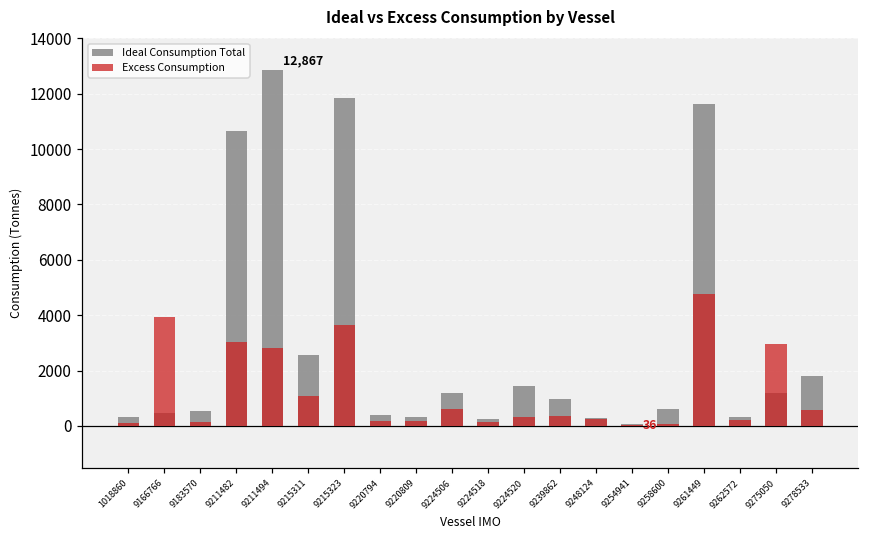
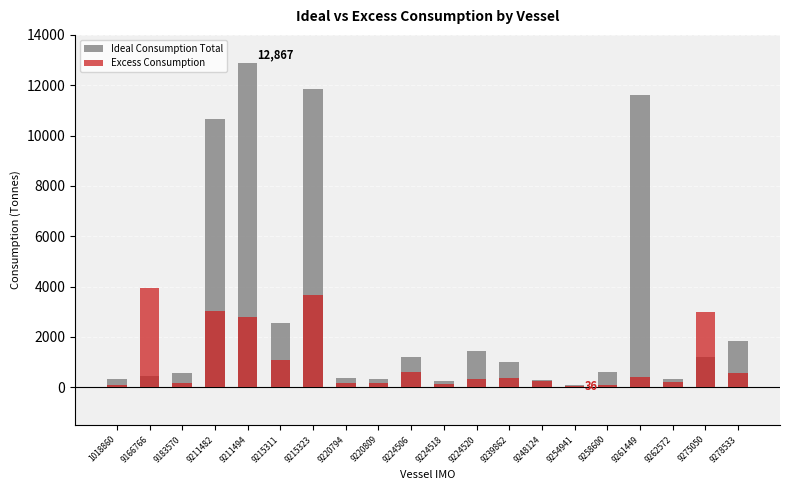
  {
    "Ideal Consumption Total": {
      "9211494": "12,867"
    },
    "Excess Consumption": {
      "9166766": "4000",
      "9248124": "200",
-     "9261449": "4800",
+     "9261449": "400",
      "9275050": "3000"
    }
  }
